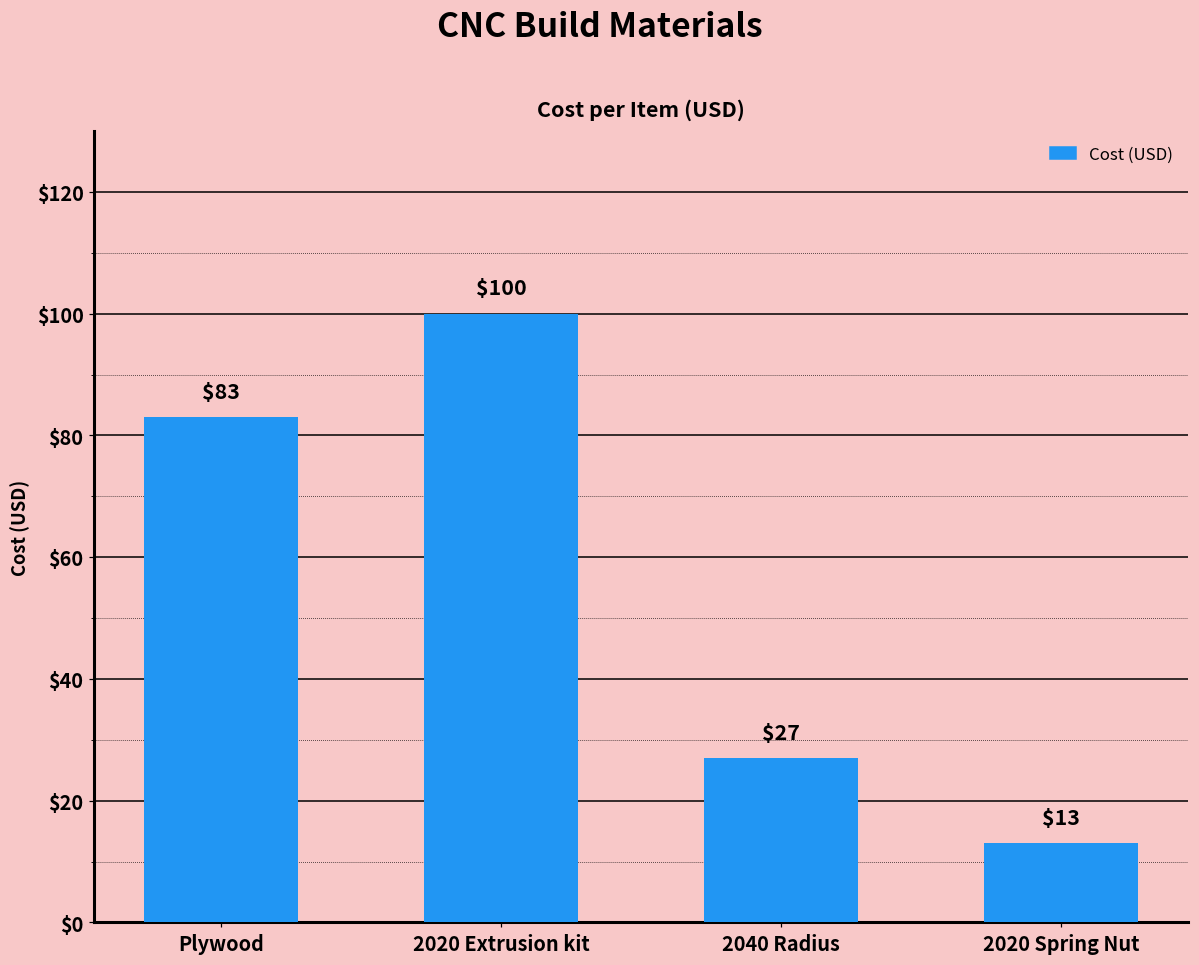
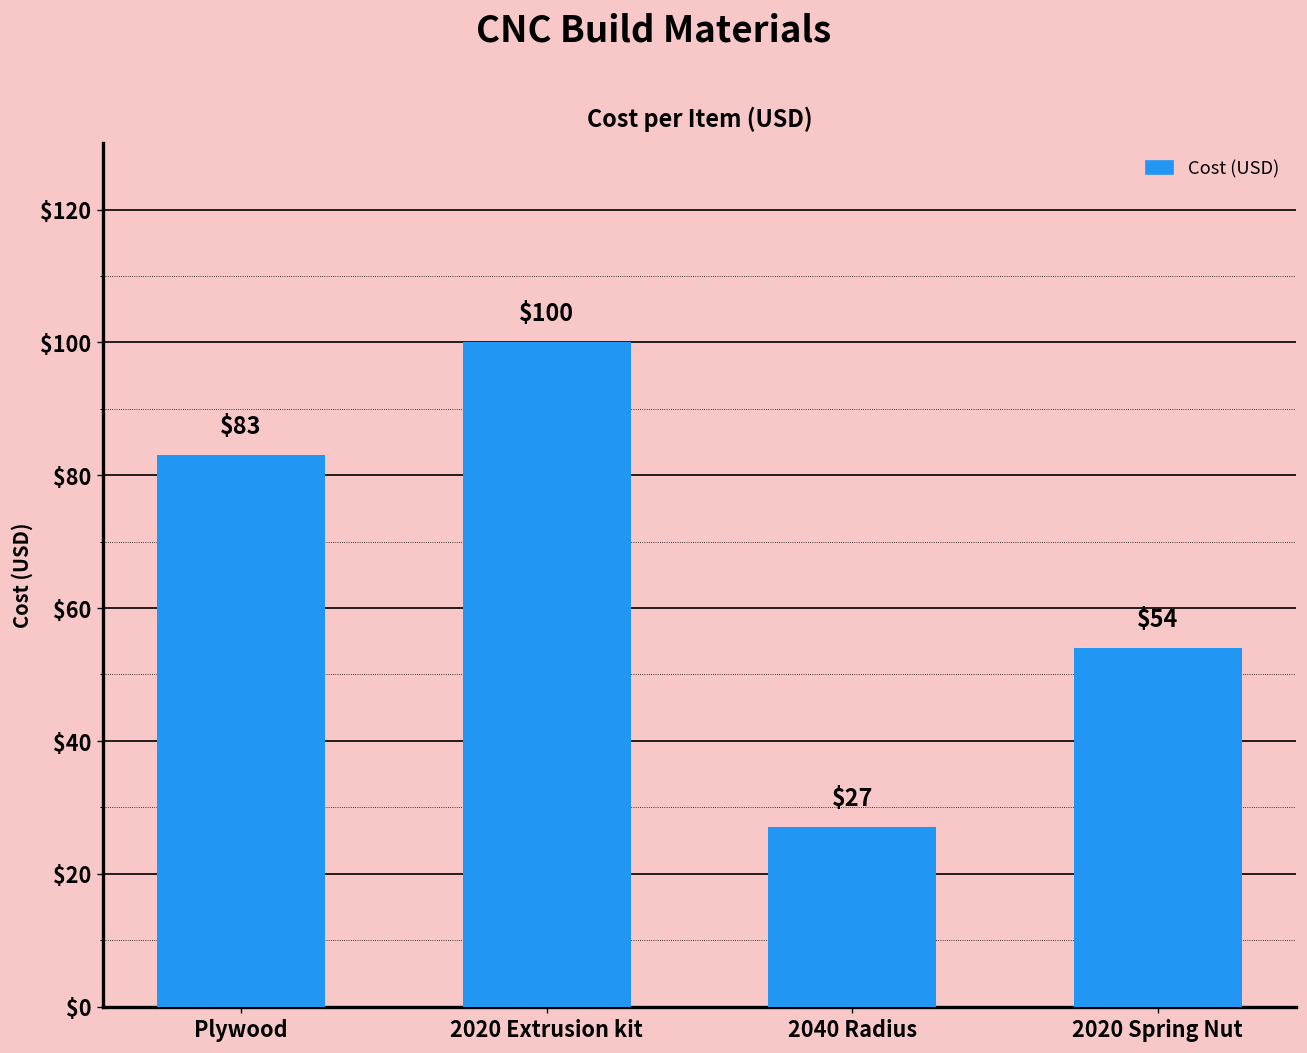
  {
    "Plywood": "$83",
    "2020 Extrusion kit": "$100",
    "2040 Radius": "$27",
-   "2020 Spring Nut": "$13"
+   "2020 Spring Nut": "$54"
  }
